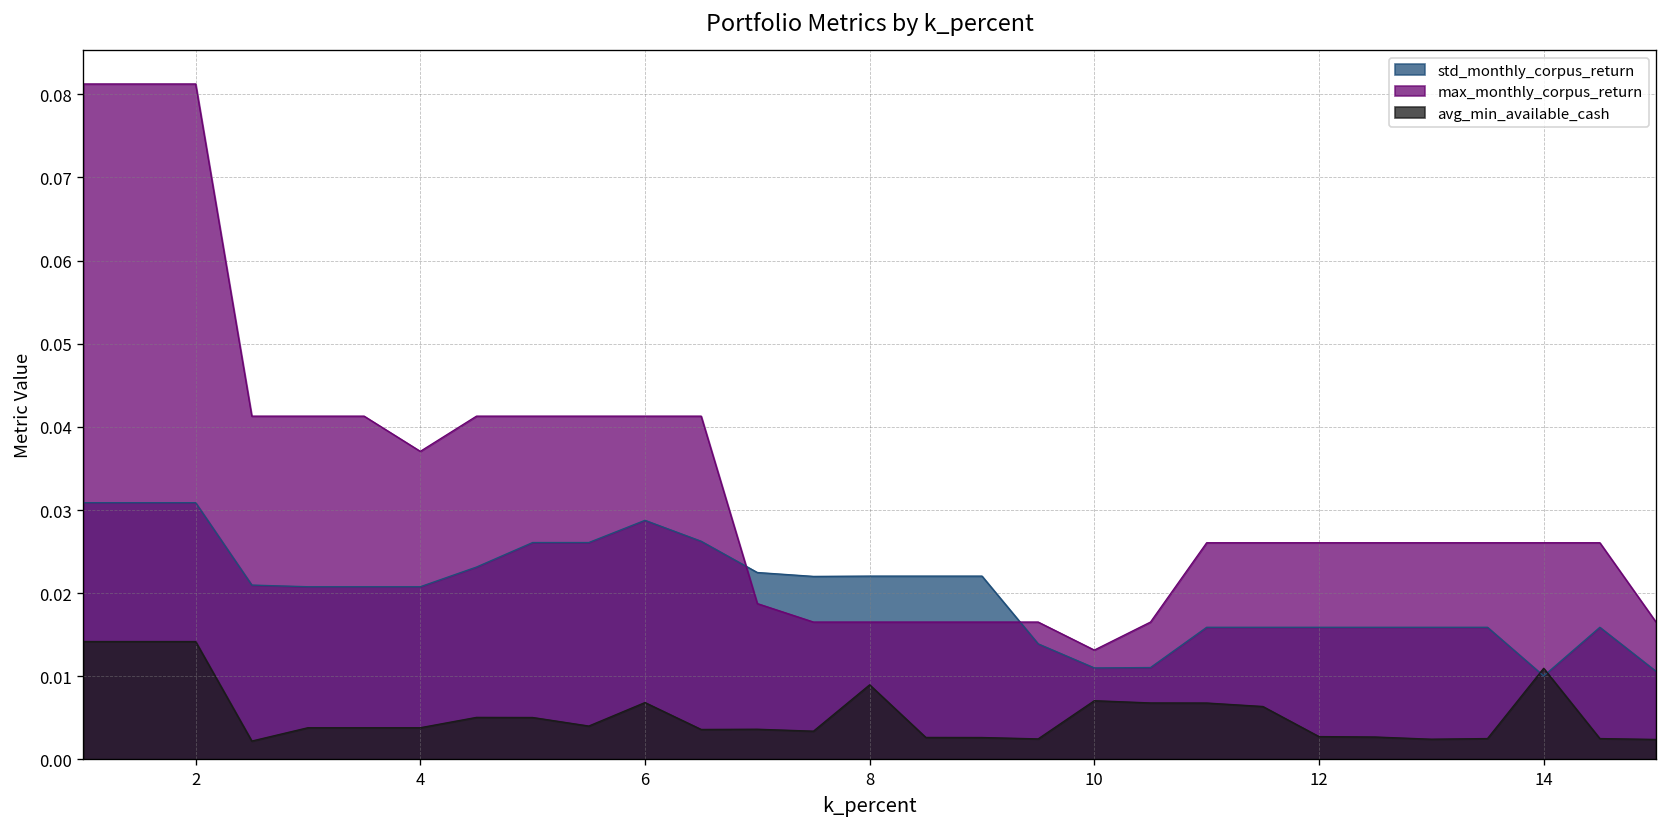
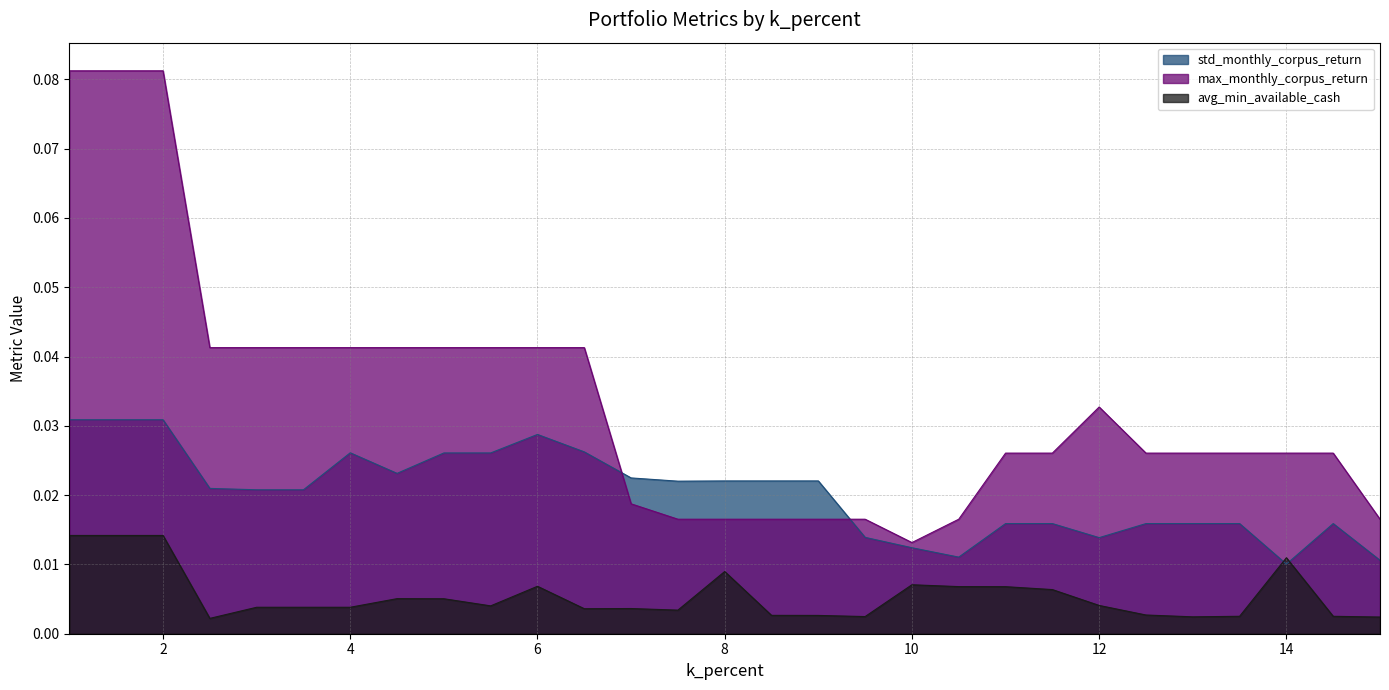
  {
    "std_monthly_corpus_return": {
      "2": 0.031,
-     "4": 0.021,
+     "4": 0.026,
      "6": 0.029,
      "8": 0.022,
-     "10": 0.011,
-     "12": 0.016,
+     "10": 0.012,
+     "12": 0.014,
      "14": 0.010
    },
    "max_monthly_corpus_return": {
      "2": 0.081,
-     "4": 0.037,
+     "4": 0.041,
      "6": 0.041,
      "8": 0.017,
      "10": 0.013,
-     "12": 0.026,
+     "12": 0.033,
      "14": 0.026
    },
    "avg_min_available_cash": {
      "2": 0.014,
      "4": 0.004,
      "6": 0.007,
      "8": 0.009,
      "10": 0.007,
-     "12": 0.003,
+     "12": 0.004,
      "14": 0.011
    }
  }
